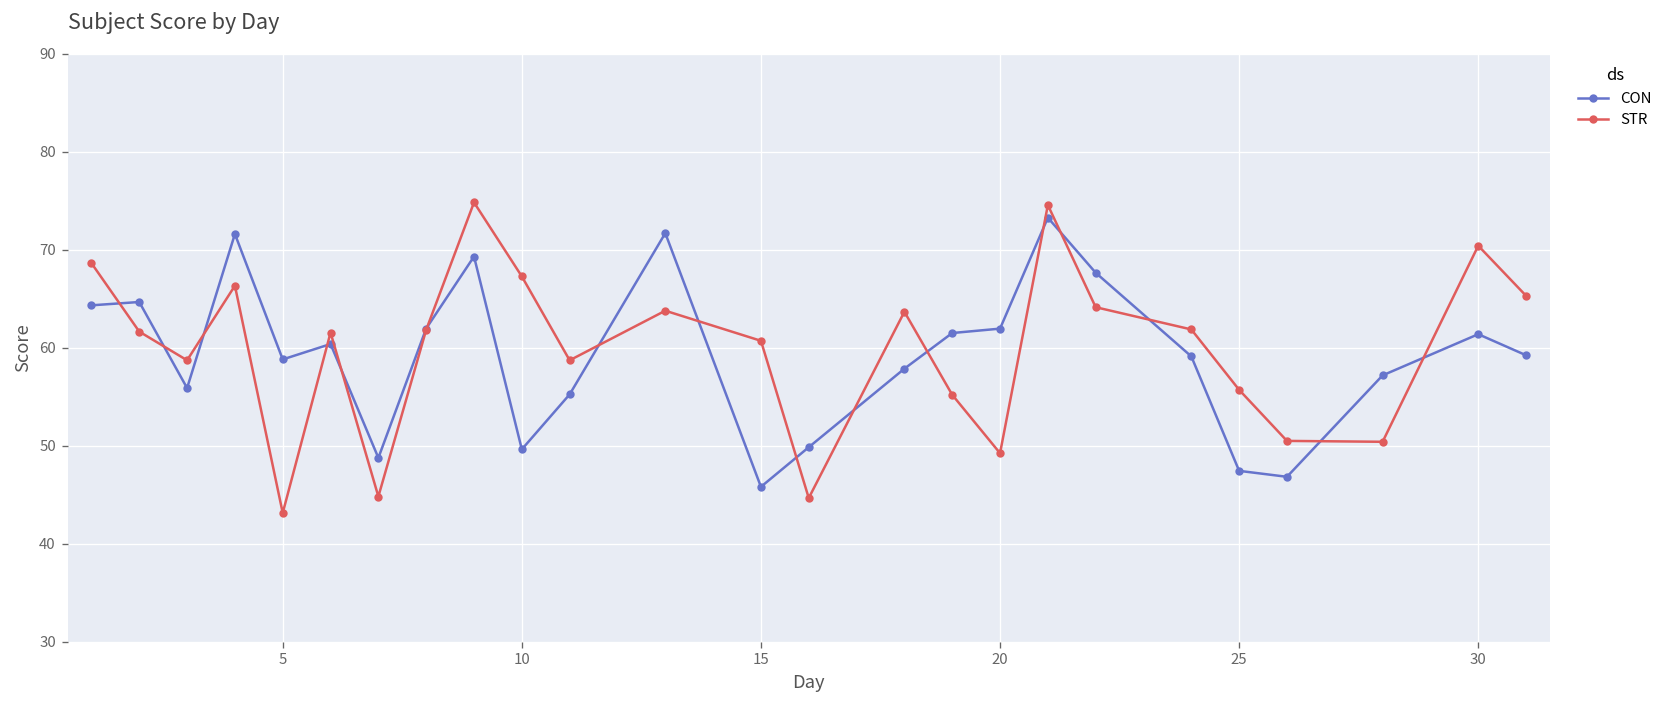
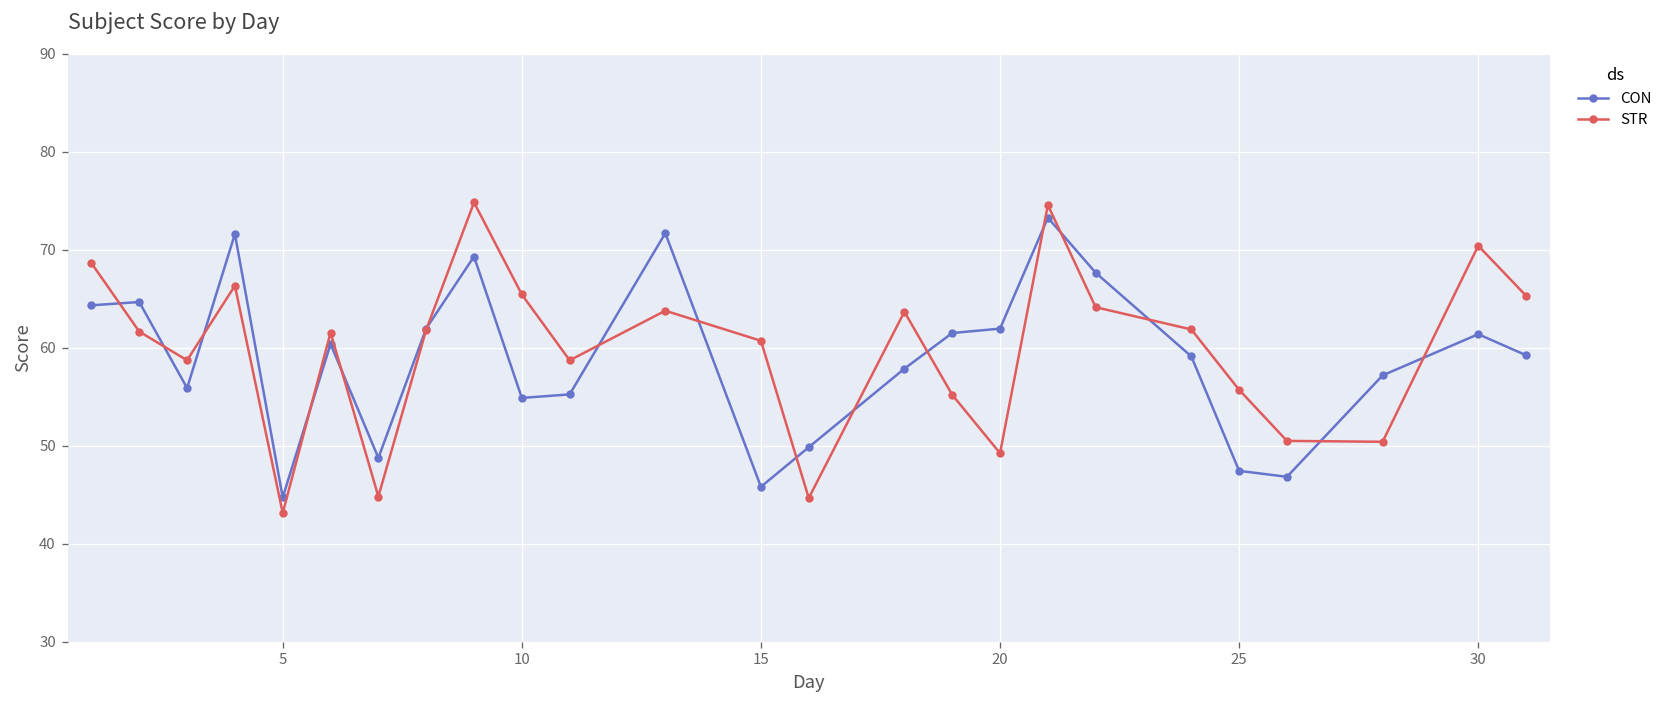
  {
    "CON": {
-     "5": 59,
-     "10": 50,
+     "5": 45,
+     "10": 55,
      "15": 46,
      "20": 62,
      "25": 47,
      "30": 61
    },
    "STR": {
      "5": 43,
-     "10": 67,
+     "10": 65,
      "15": 61,
      "20": 49,
      "25": 56,
      "30": 70
    }
  }
